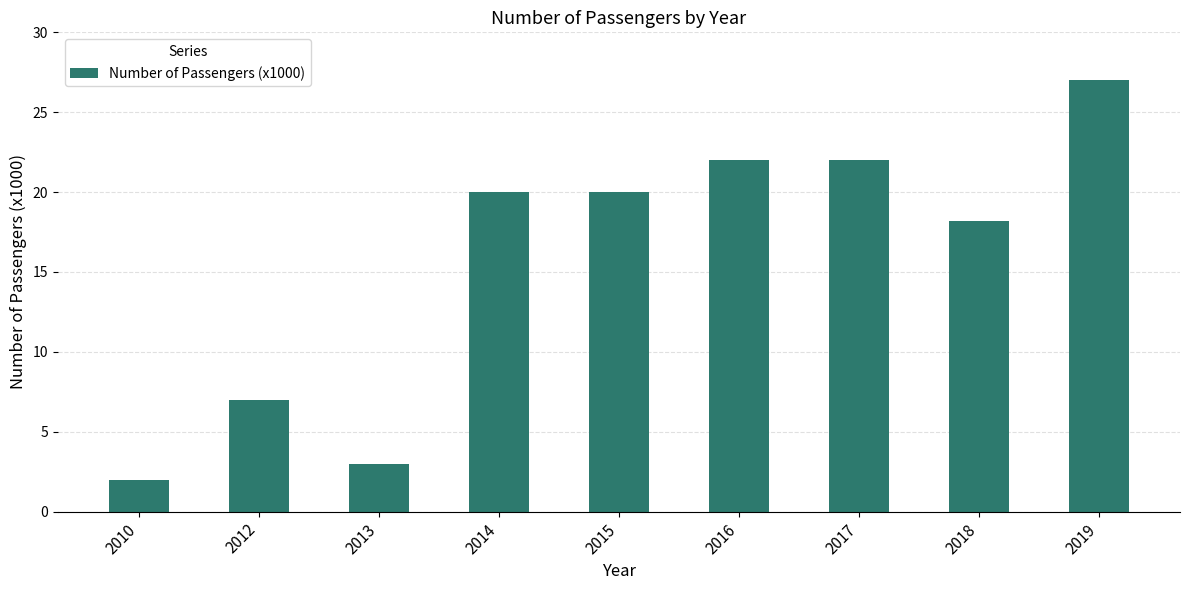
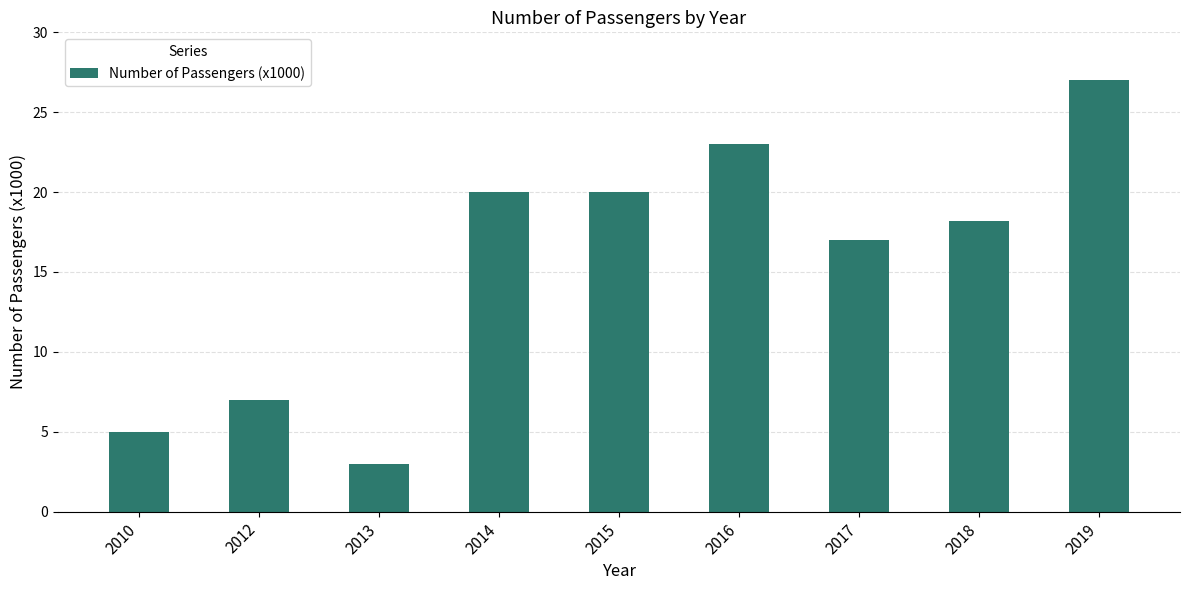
  {
-   "2010": 2,
+   "2010": 5,
    "2012": 7,
    "2013": 3,
    "2014": 20,
    "2015": 20,
-   "2016": 22,
-   "2017": 22,
+   "2016": 23,
+   "2017": 17,
    "2018": 18.2,
    "2019": 27
  }
